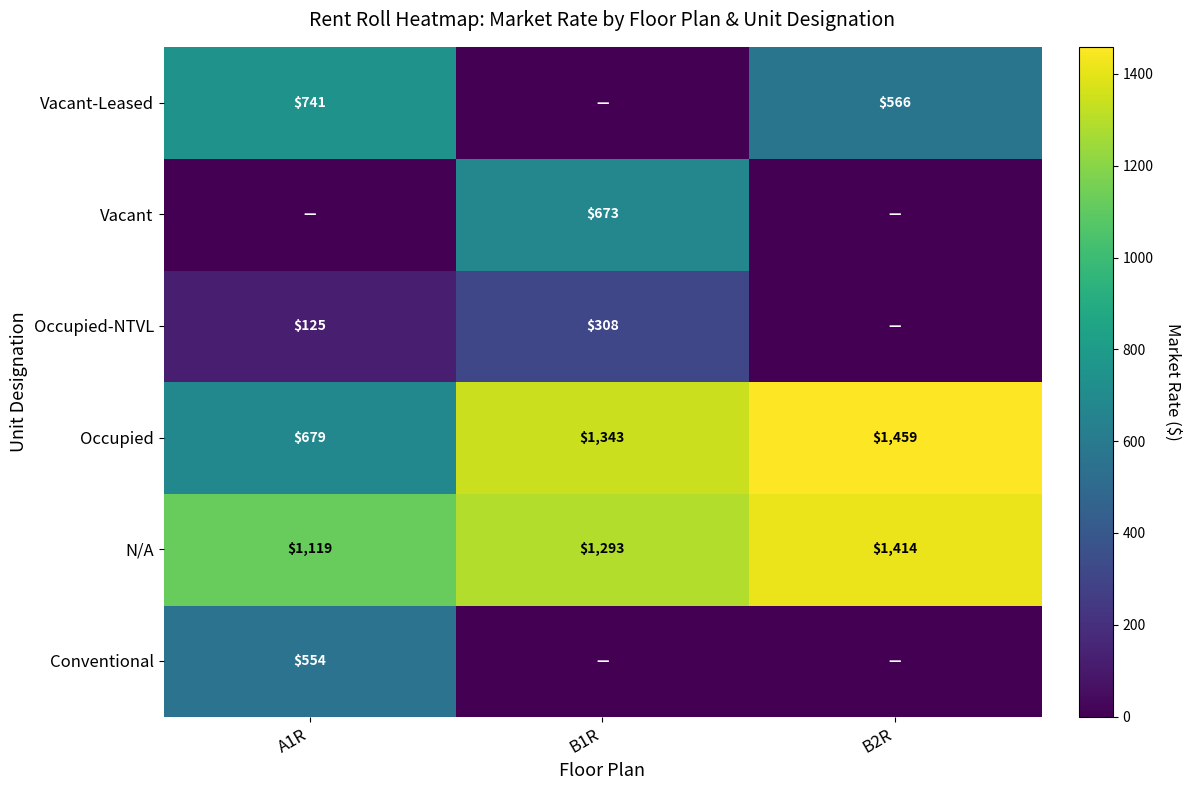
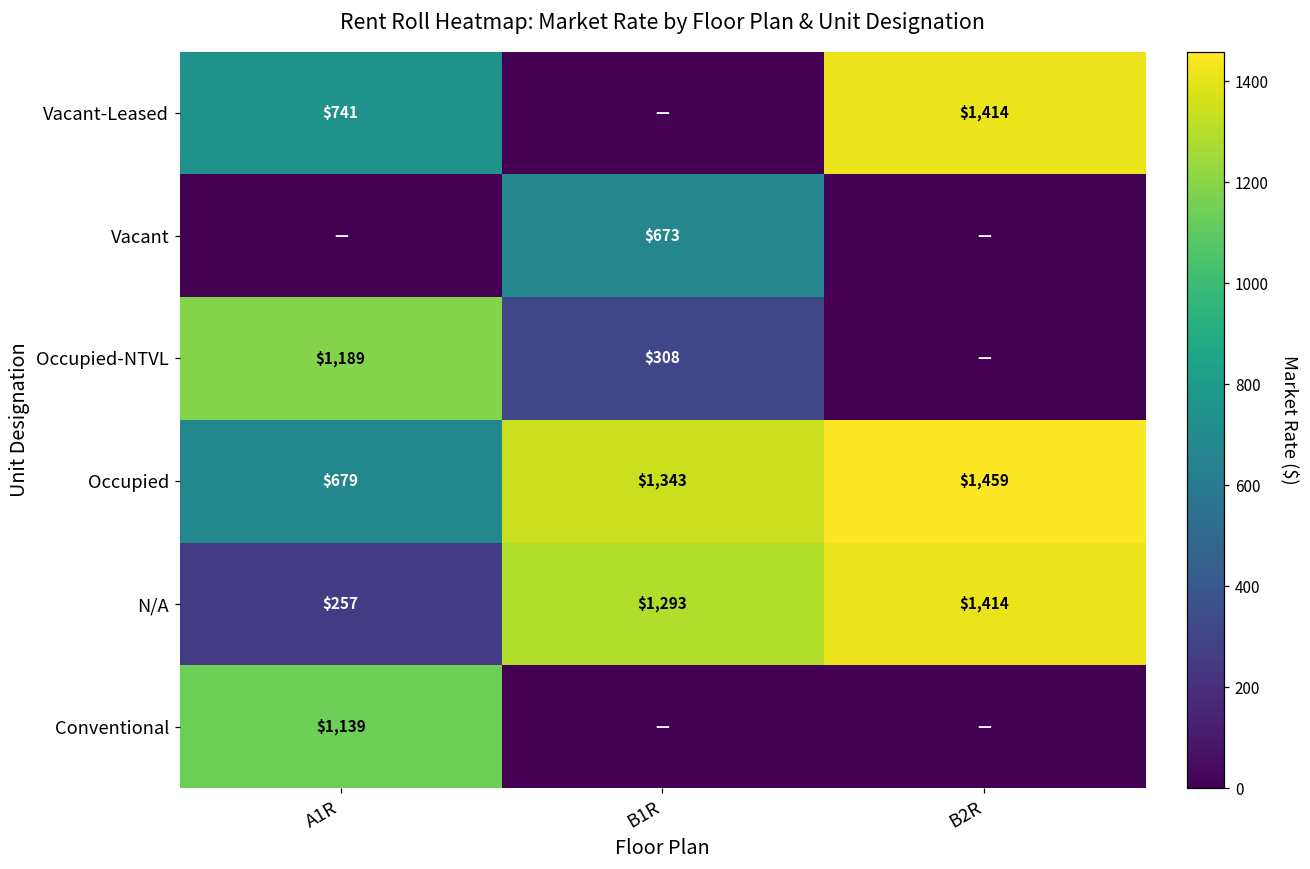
  {
    "Vacant-Leased": {
      "A1R": "$741",
-     "B2R": "$566"
+     "B2R": "$1,414"
    },
    "Vacant": {
      "B1R": "$673"
    },
    "Occupied-NTVL": {
-     "A1R": "$125",
+     "A1R": "$1,189",
      "B1R": "$308"
    },
    "Occupied": {
      "A1R": "$679",
      "B1R": "$1,343",
      "B2R": "$1,459"
    },
    "N/A": {
-     "A1R": "$1,119",
+     "A1R": "$257",
      "B1R": "$1,293",
      "B2R": "$1,414"
    },
    "Conventional": {
-     "A1R": "$554"
+     "A1R": "$1,139"
    }
  }
